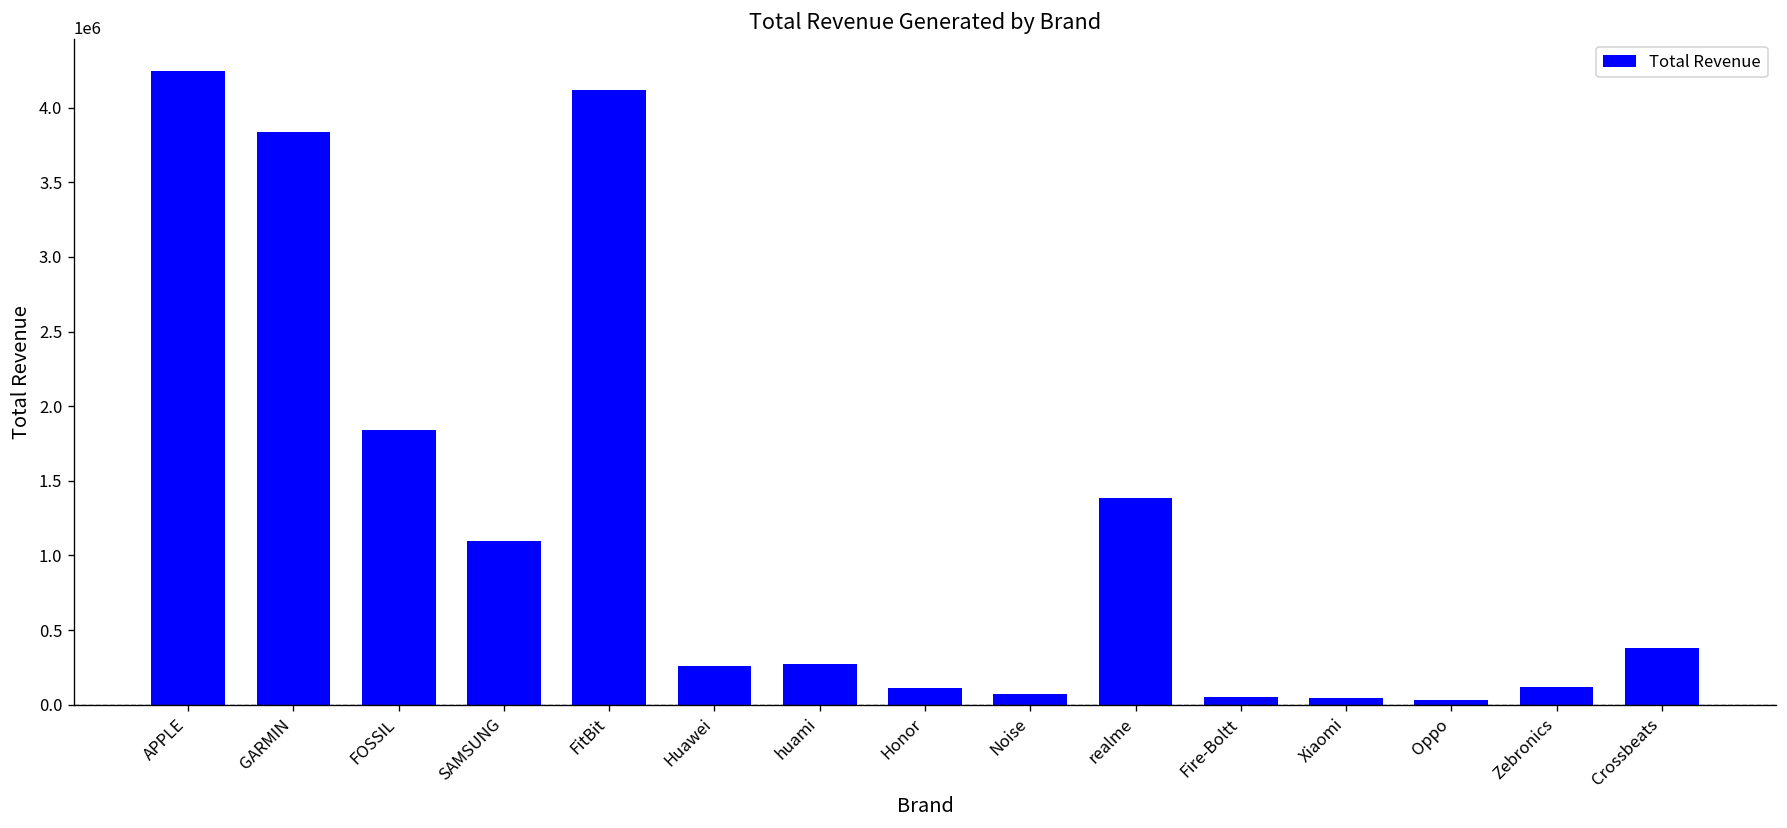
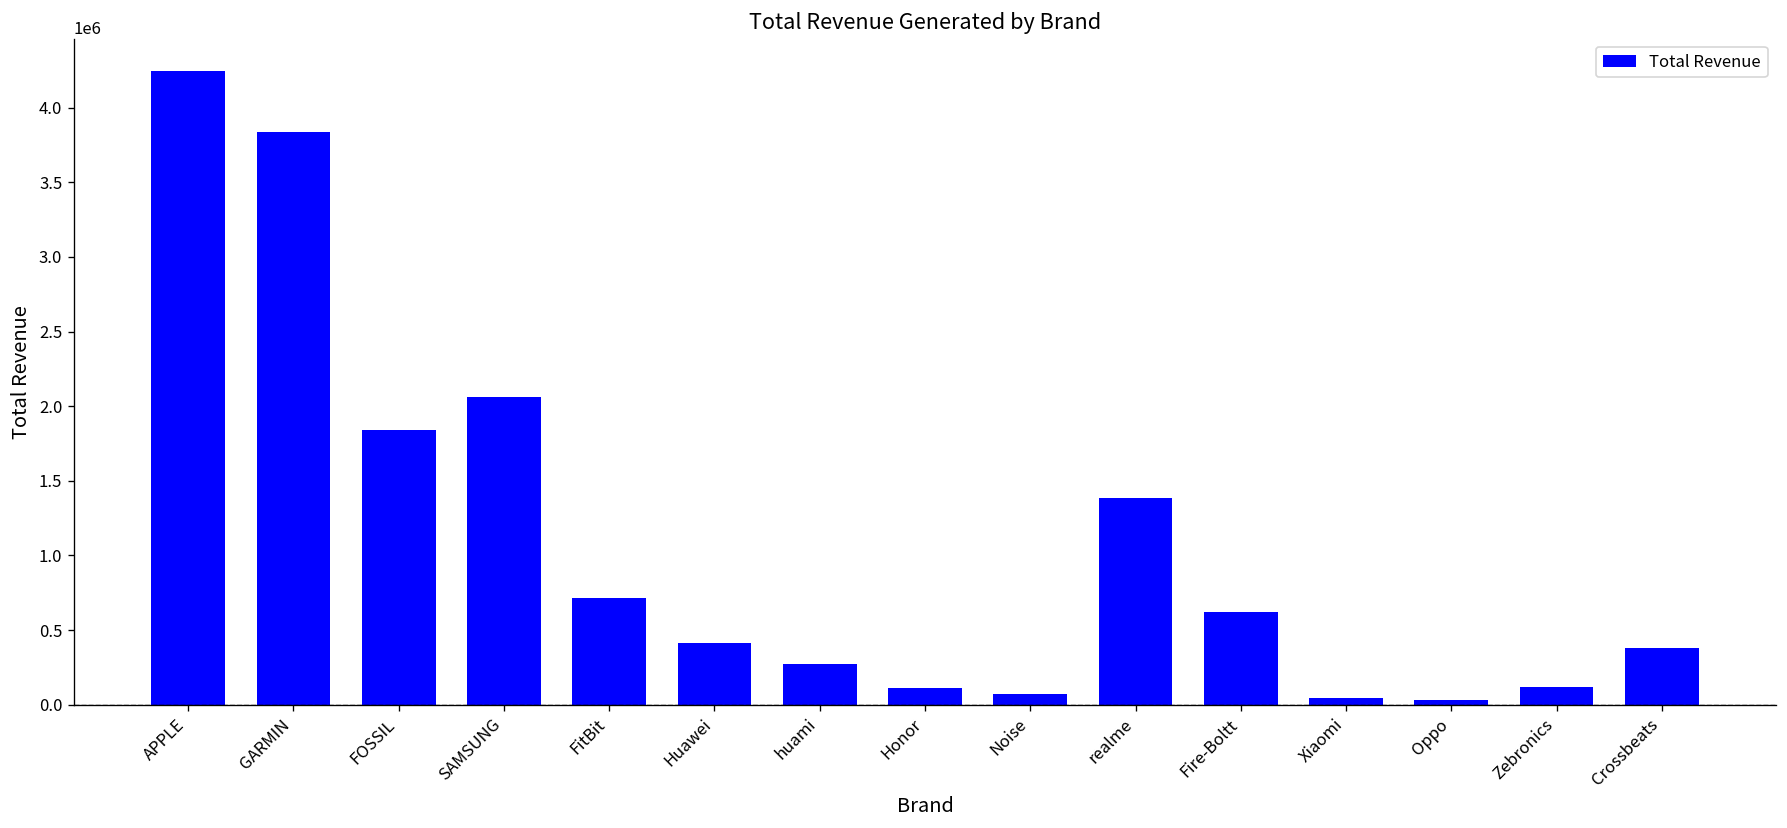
  {
    "APPLE": 4250000,
    "GARMIN": 3830000,
    "FOSSIL": 1840000,
-   "SAMSUNG": 1100000,
-   "FitBit": 4120000,
-   "Huawei": 260000,
+   "SAMSUNG": 2060000,
+   "FitBit": 710000,
+   "Huawei": 410000,
    "huami": 270000,
    "Honor": 110000,
    "Noise": 70000,
    "realme": 1390000,
-   "Fire-Boltt": 50000,
+   "Fire-Boltt": 620000,
    "Xiaomi": 40000,
    "Oppo": 30000,
    "Zebronics": 110000,
    "Crossbeats": 380000
  }
